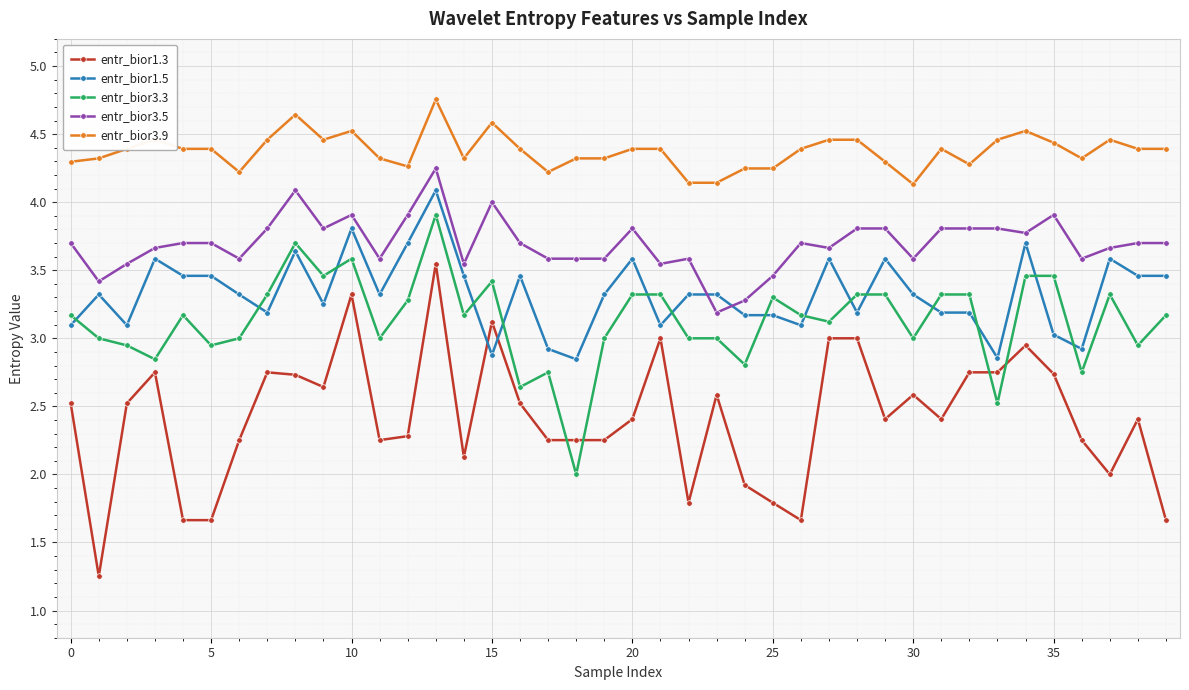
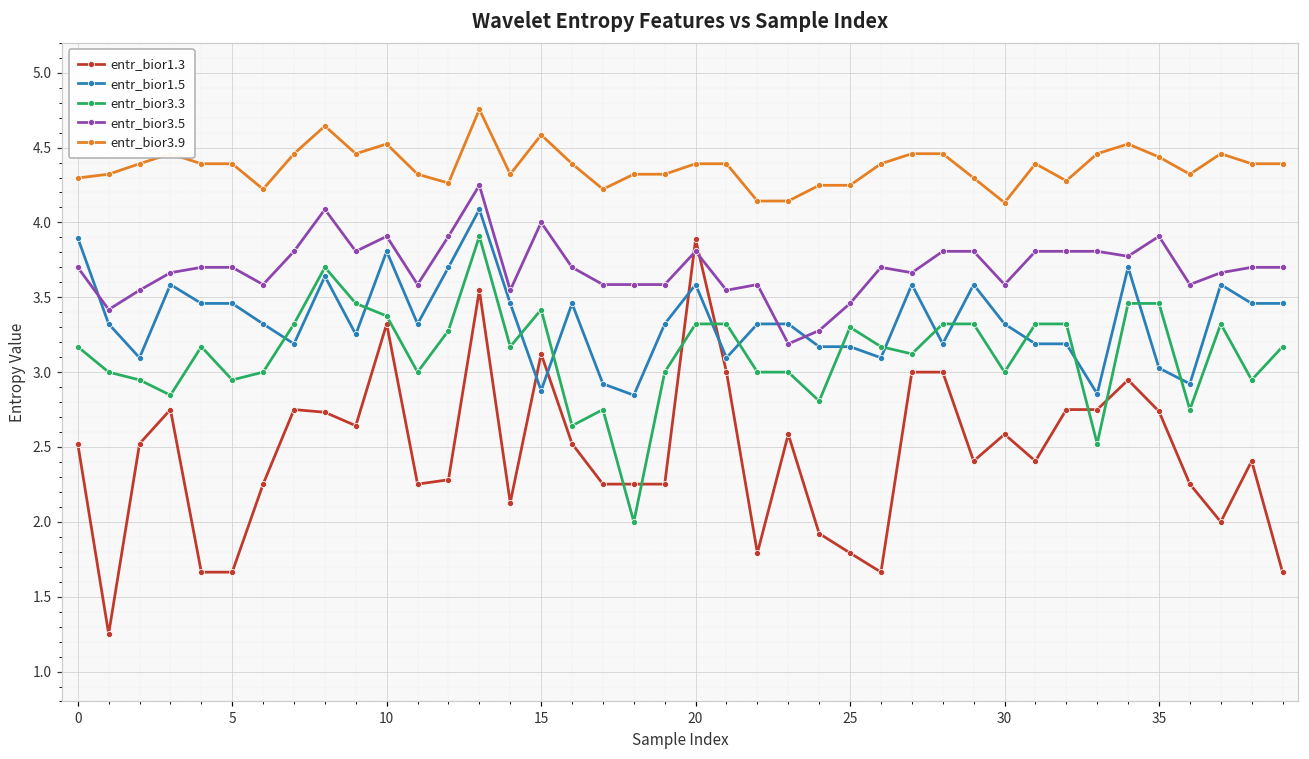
  {
    "entr_bior1.3": {
      "0": 2.52,
      "5": 1.66,
      "10": 3.32,
      "15": 3.12,
-     "20": 2.41,
+     "20": 3.89,
      "25": 1.79,
      "30": 2.59,
      "35": 2.74
    },
    "entr_bior1.5": {
-     "0": 3.10,
+     "0": 3.90,
      "5": 3.46,
      "10": 3.81,
      "15": 2.88,
      "20": 3.59,
      "25": 3.17,
      "30": 3.32,
      "35": 3.03
    },
    "entr_bior3.3": {
      "0": 3.17,
      "5": 2.95,
-     "10": 3.59,
+     "10": 3.38,
      "15": 3.42,
      "20": 3.32,
      "25": 3.30,
      "30": 3.00,
      "35": 3.46
    },
    "entr_bior3.5": {
      "0": 3.70,
      "5": 3.70,
      "10": 3.91,
      "15": 4.00,
      "20": 3.81,
      "25": 3.46,
      "30": 3.59,
      "35": 3.91
    },
    "entr_bior3.9": {
      "0": 4.30,
      "5": 4.39,
      "10": 4.52,
      "15": 4.59,
      "20": 4.39,
      "25": 4.25,
      "30": 4.13,
      "35": 4.44
    }
  }
